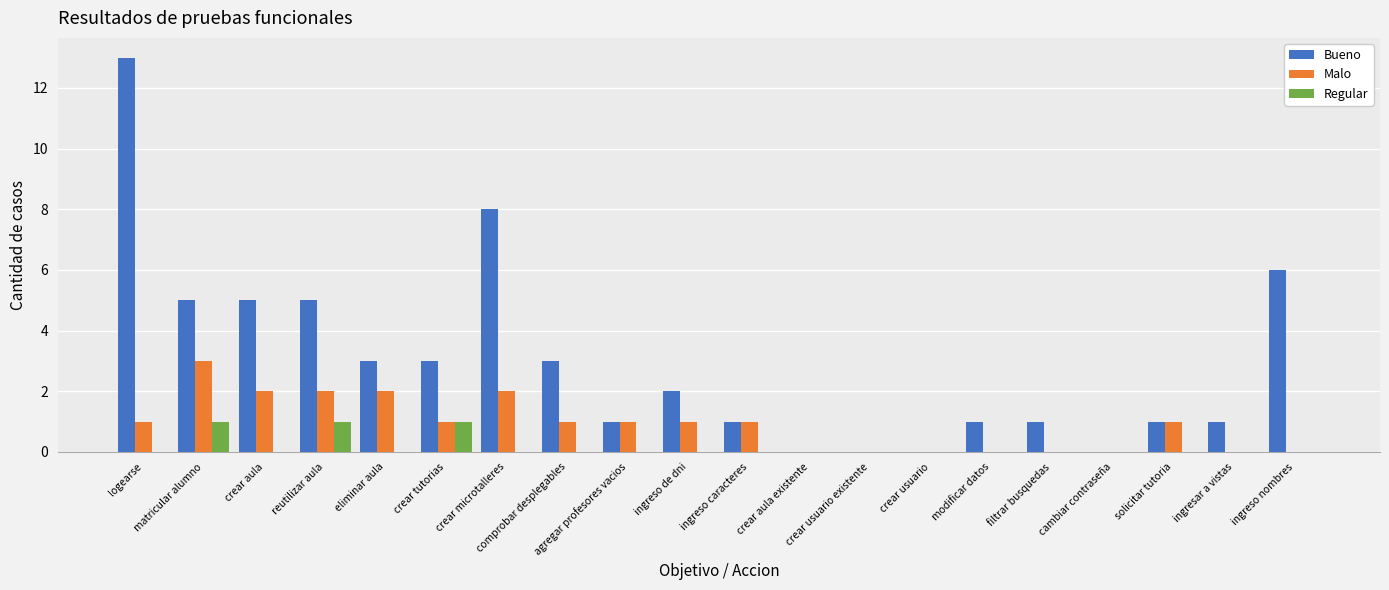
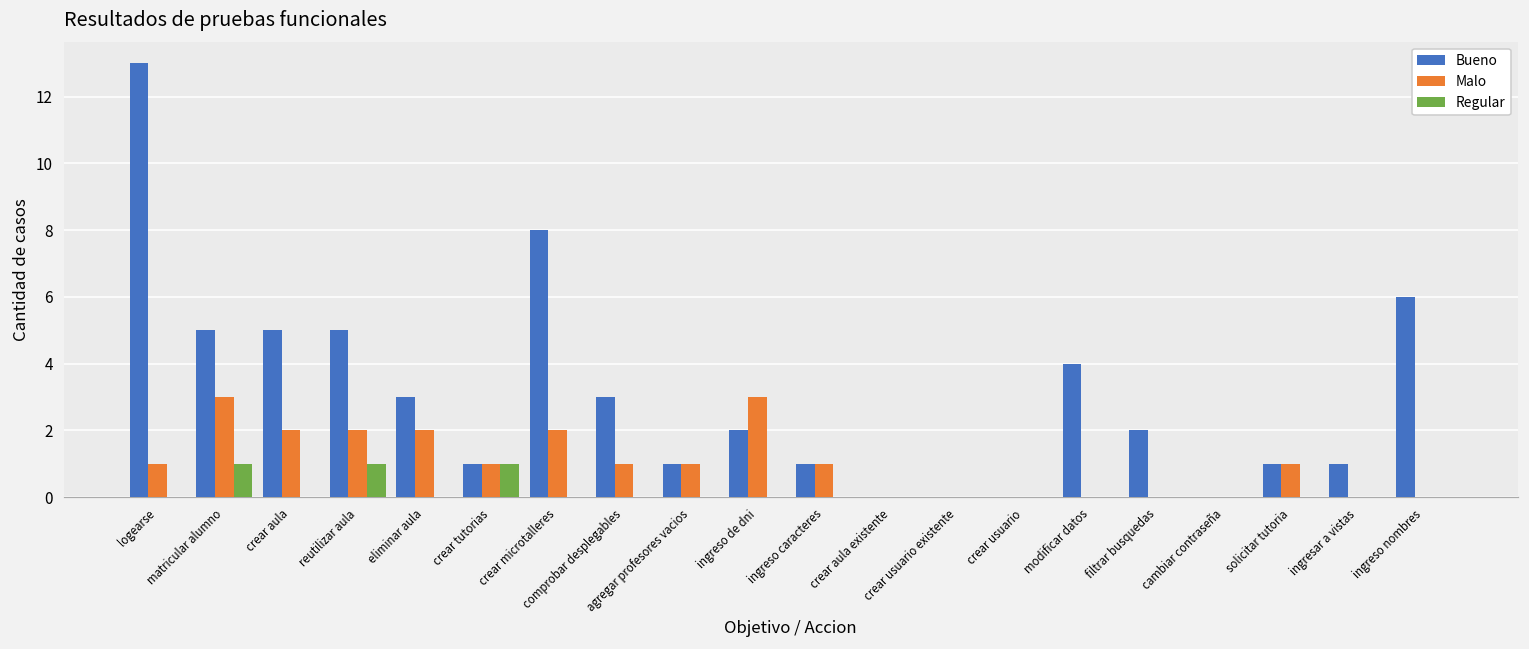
  {
    "Bueno": {
      "logearse": 13,
      "matricular alumno": 5,
      "crear aula": 5,
      "reutilizar aula": 5,
      "eliminar aula": 3,
-     "crear tutorias": 3,
+     "crear tutorias": 1,
      "crear microtalleres": 8,
      "comprobar desplegables": 3,
      "agregar profesores vacios": 1,
      "ingreso de dni": 2,
      "ingreso caracteres": 1,
      "crear aula existente": 0,
      "crear usuario existente": 0,
      "crear usuario": 0,
-     "modificar datos": 1,
-     "filtrar busquedas": 1,
+     "modificar datos": 4,
+     "filtrar busquedas": 2,
      "cambiar contraseña": 0,
      "solicitar tutoria": 1,
      "ingresar a vistas": 1,
      "ingreso nombres": 6
    },
    "Malo": {
      "logearse": 1,
      "matricular alumno": 3,
      "crear aula": 2,
      "reutilizar aula": 2,
      "eliminar aula": 2,
      "crear tutorias": 1,
      "crear microtalleres": 2,
      "comprobar desplegables": 1,
      "agregar profesores vacios": 1,
-     "ingreso de dni": 1,
+     "ingreso de dni": 3,
      "ingreso caracteres": 1,
      "crear aula existente": 0,
      "crear usuario existente": 0,
      "crear usuario": 0,
      "modificar datos": 0,
      "filtrar busquedas": 0,
      "cambiar contraseña": 0,
      "solicitar tutoria": 1,
      "ingresar a vistas": 0,
      "ingreso nombres": 0
    },
    "Regular": {
      "logearse": 0,
      "matricular alumno": 1,
      "crear aula": 0,
      "reutilizar aula": 1,
      "eliminar aula": 0,
      "crear tutorias": 1,
      "crear microtalleres": 0,
      "comprobar desplegables": 0,
      "agregar profesores vacios": 0,
      "ingreso de dni": 0,
      "ingreso caracteres": 0,
      "crear aula existente": 0,
      "crear usuario existente": 0,
      "crear usuario": 0,
      "modificar datos": 0,
      "filtrar busquedas": 0,
      "cambiar contraseña": 0,
      "solicitar tutoria": 0,
      "ingresar a vistas": 0,
      "ingreso nombres": 0
    }
  }
